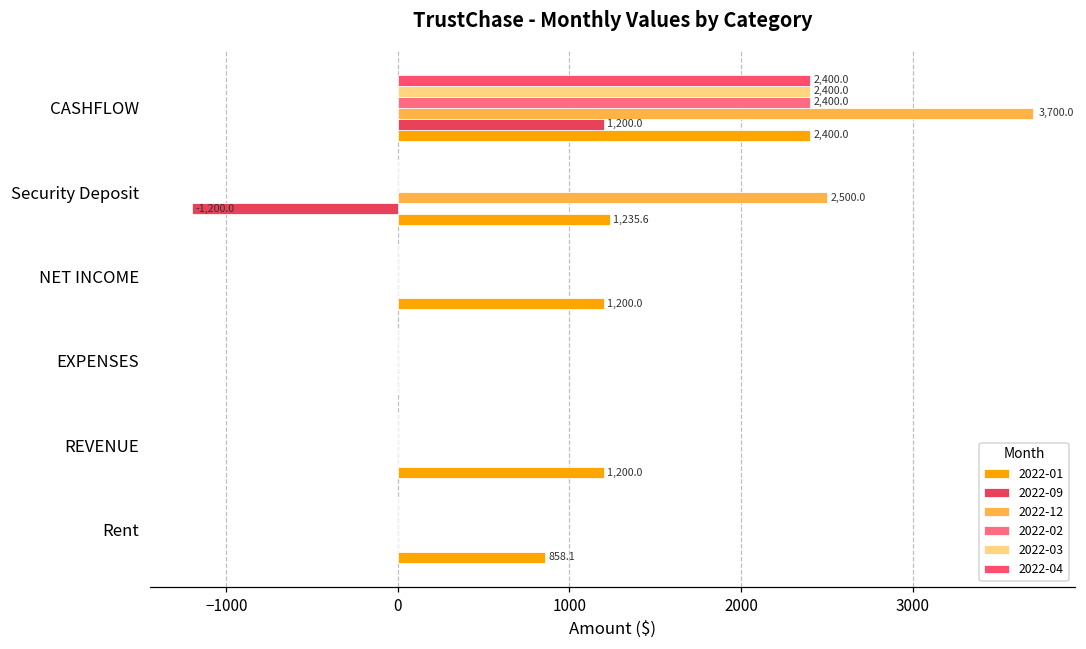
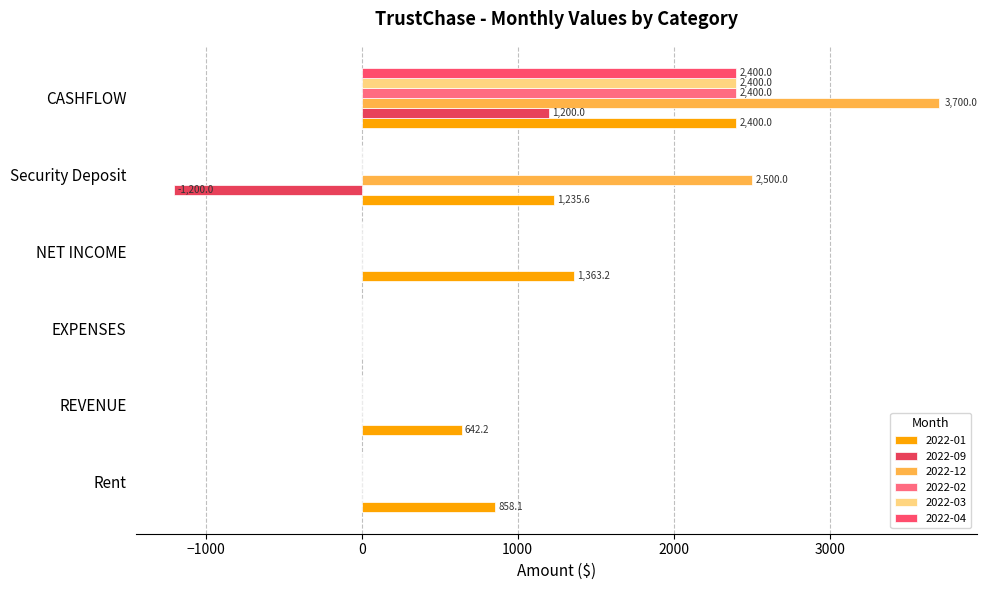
  {
    "2022-01": {
      "CASHFLOW": "2,400.0",
      "Security Deposit": "1,235.6",
-     "NET INCOME": "1,200.0",
-     "REVENUE": "1,200.0",
+     "NET INCOME": "1,363.2",
+     "REVENUE": "642.2",
      "Rent": "858.1"
    },
    "2022-12": {
      "CASHFLOW": "3,700.0",
      "Security Deposit": "2,500.0"
    },
    "2022-03": {
      "CASHFLOW": "2,400.0"
    }
  }
